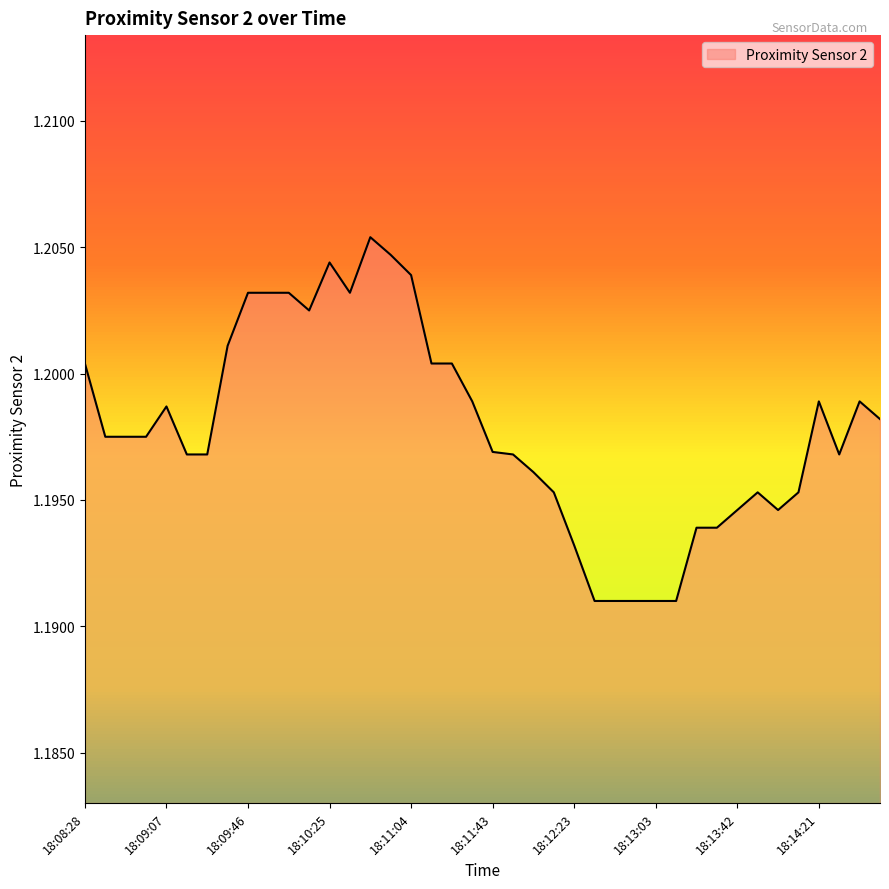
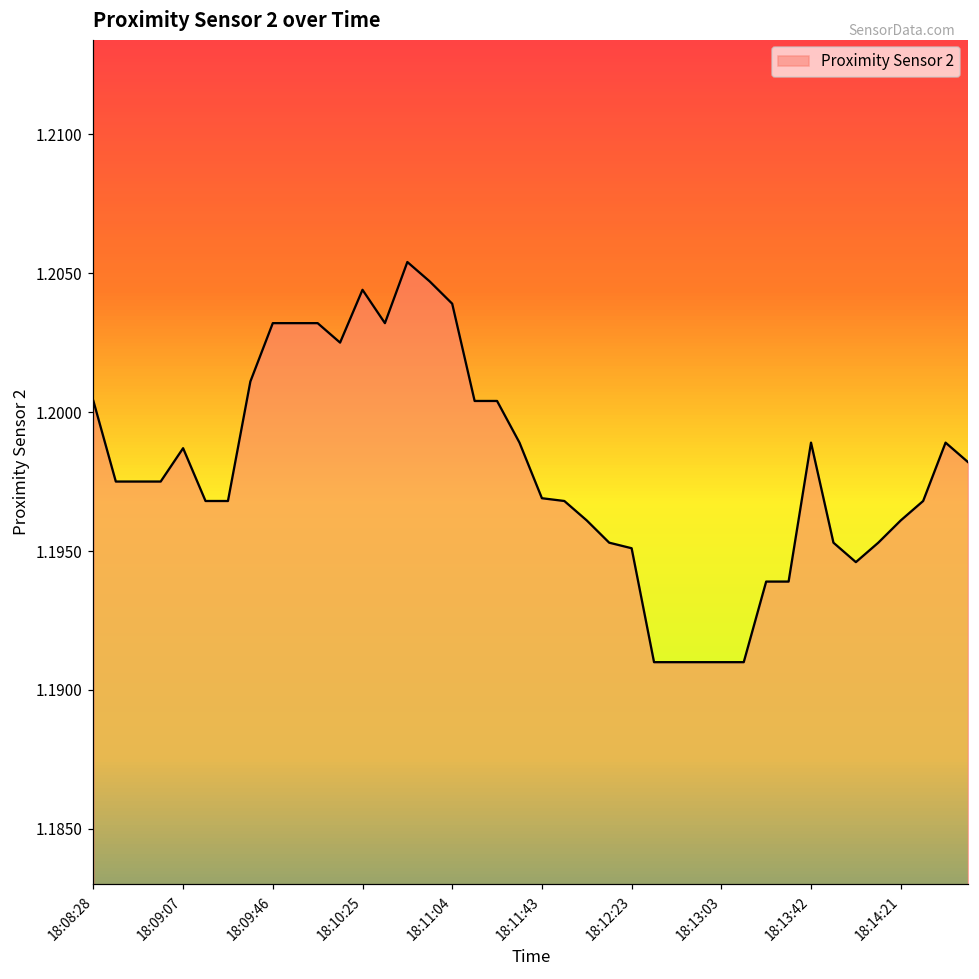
  {
    "18:08:28": 1.2004,
    "18:09:07": 1.1987,
    "18:09:46": 1.2032,
    "18:10:25": 1.2044,
    "18:11:04": 1.2039,
    "18:11:43": 1.1969,
-   "18:12:23": 1.1932,
+   "18:12:23": 1.1951,
    "18:13:03": 1.1910,
-   "18:13:42": 1.1946,
-   "18:14:21": 1.1989
+   "18:13:42": 1.1989,
+   "18:14:21": 1.1961
  }
